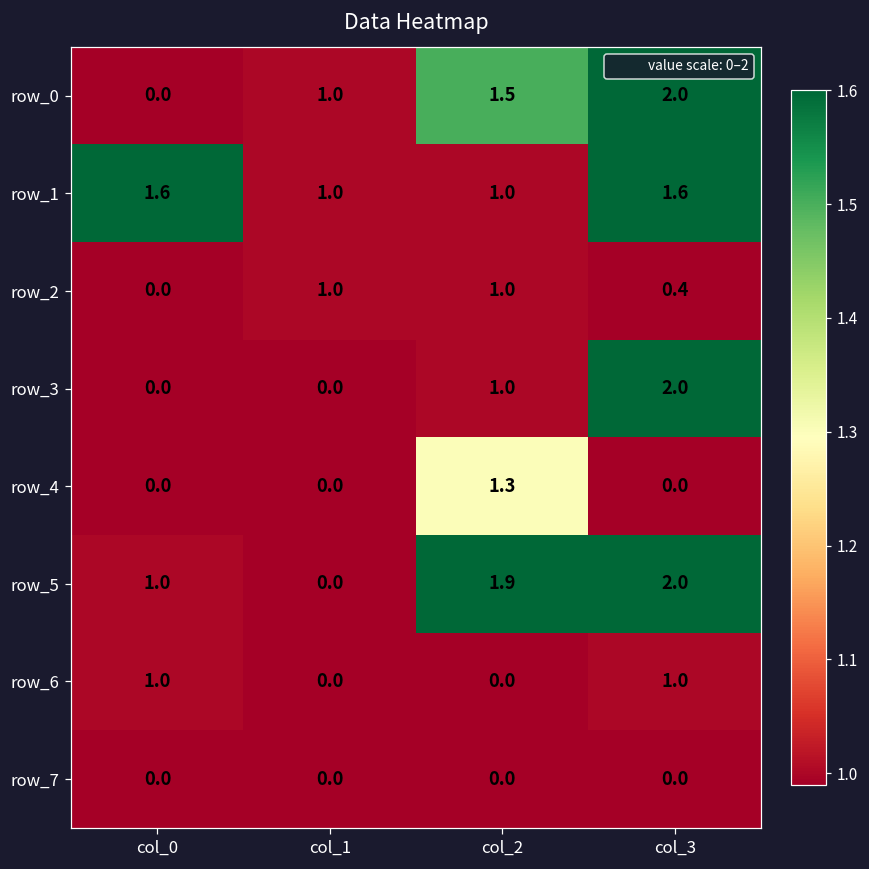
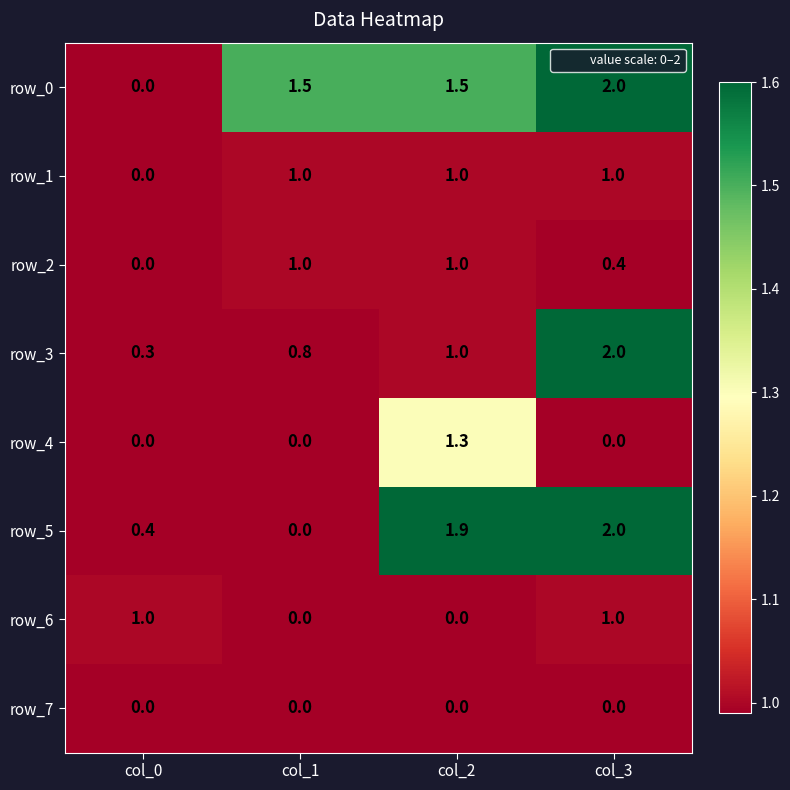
  {
    "row_0": {
      "col_0": 0.0,
-     "col_1": 1.0,
+     "col_1": 1.5,
      "col_2": 1.5,
      "col_3": 2.0
    },
    "row_1": {
-     "col_0": 1.6,
+     "col_0": 0.0,
      "col_1": 1.0,
      "col_2": 1.0,
-     "col_3": 1.6
+     "col_3": 1.0
    },
    "row_2": {
      "col_0": 0.0,
      "col_1": 1.0,
      "col_2": 1.0,
      "col_3": 0.4
    },
    "row_3": {
-     "col_0": 0.0,
-     "col_1": 0.0,
+     "col_0": 0.3,
+     "col_1": 0.8,
      "col_2": 1.0,
      "col_3": 2.0
    },
    "row_4": {
      "col_0": 0.0,
      "col_1": 0.0,
      "col_2": 1.3,
      "col_3": 0.0
    },
    "row_5": {
-     "col_0": 1.0,
+     "col_0": 0.4,
      "col_1": 0.0,
      "col_2": 1.9,
      "col_3": 2.0
    },
    "row_6": {
      "col_0": 1.0,
      "col_1": 0.0,
      "col_2": 0.0,
      "col_3": 1.0
    },
    "row_7": {
      "col_0": 0.0,
      "col_1": 0.0,
      "col_2": 0.0,
      "col_3": 0.0
    }
  }
